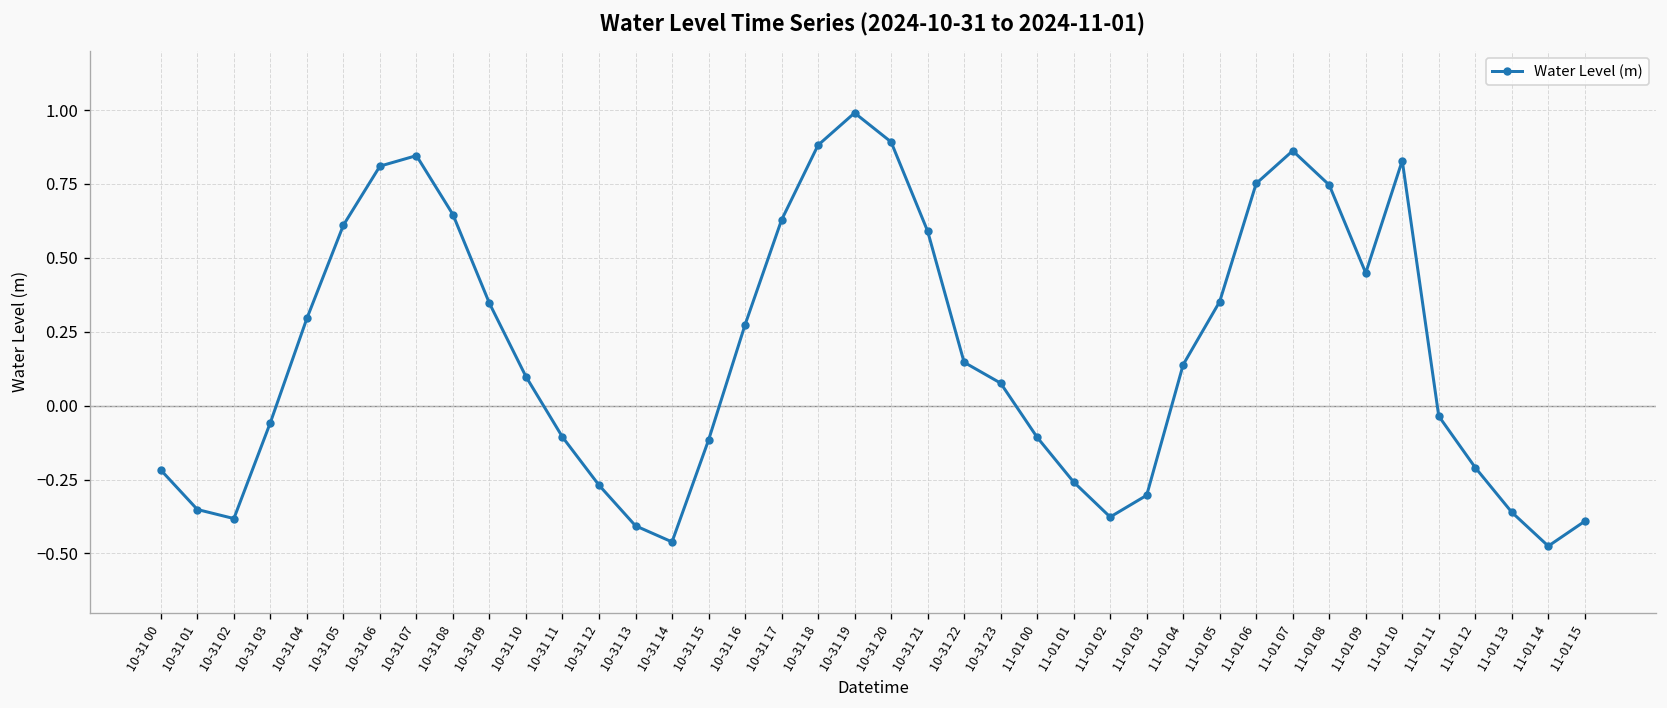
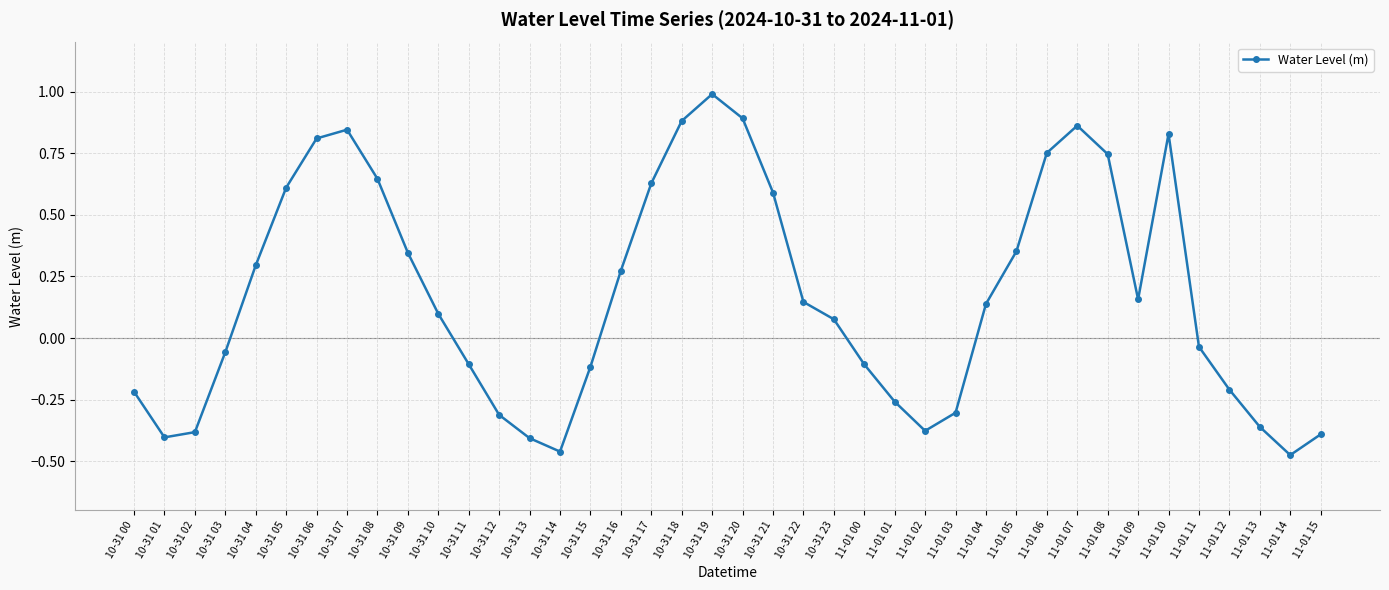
  {
    "10-31 00": -0.22,
-   "10-31 01": -0.35,
+   "10-31 01": -0.40,
    "10-31 02": -0.38,
    "10-31 03": -0.06,
    "10-31 04": 0.30,
    "10-31 05": 0.61,
    "10-31 06": 0.81,
    "10-31 07": 0.85,
    "10-31 08": 0.65,
    "10-31 09": 0.35,
    "10-31 10": 0.10,
    "10-31 11": -0.11,
-   "10-31 12": -0.27,
+   "10-31 12": -0.31,
    "10-31 13": -0.41,
    "10-31 14": -0.46,
    "10-31 15": -0.12,
    "10-31 16": 0.27,
    "10-31 17": 0.63,
    "10-31 18": 0.88,
    "10-31 19": 0.99,
    "10-31 20": 0.89,
    "10-31 21": 0.59,
    "10-31 22": 0.15,
    "10-31 23": 0.08,
    "11-01 00": -0.11,
    "11-01 01": -0.26,
    "11-01 02": -0.38,
    "11-01 03": -0.30,
    "11-01 04": 0.14,
    "11-01 05": 0.35,
    "11-01 06": 0.75,
    "11-01 07": 0.86,
    "11-01 08": 0.75,
-   "11-01 09": 0.45,
+   "11-01 09": 0.16,
    "11-01 10": 0.83,
    "11-01 11": -0.04,
    "11-01 12": -0.21,
    "11-01 13": -0.36,
    "11-01 14": -0.48,
    "11-01 15": -0.39
  }
